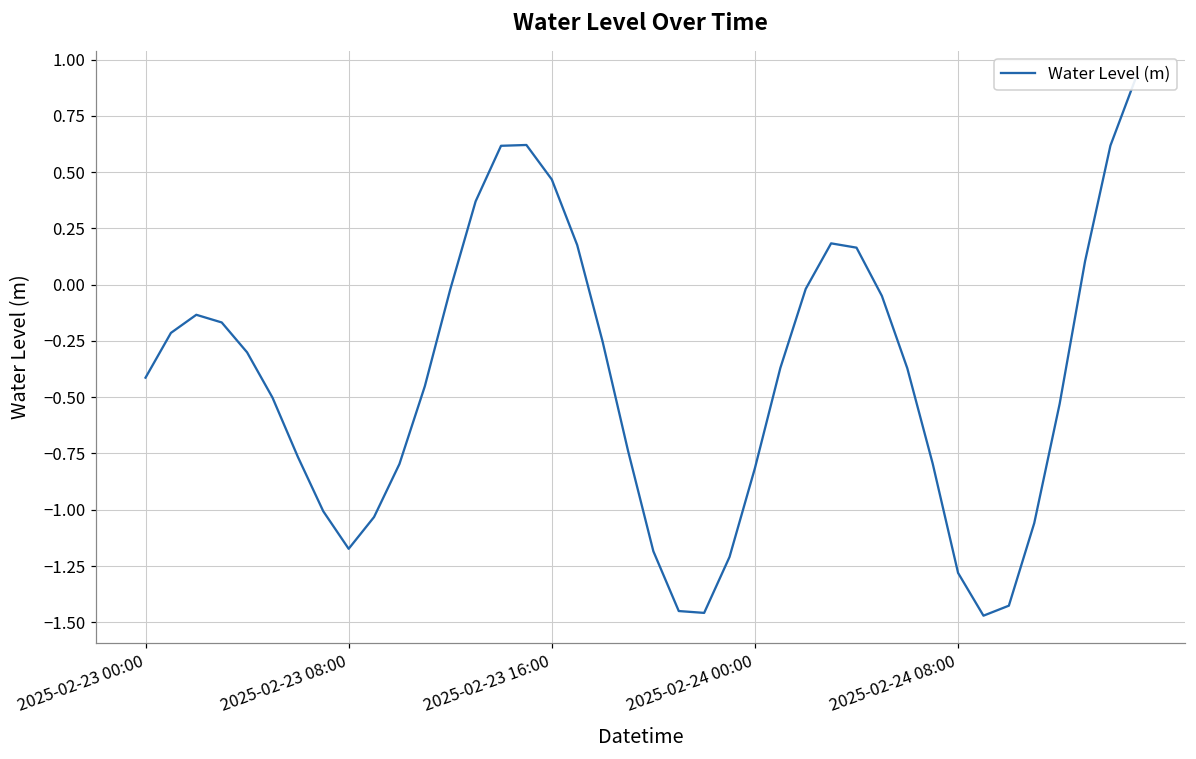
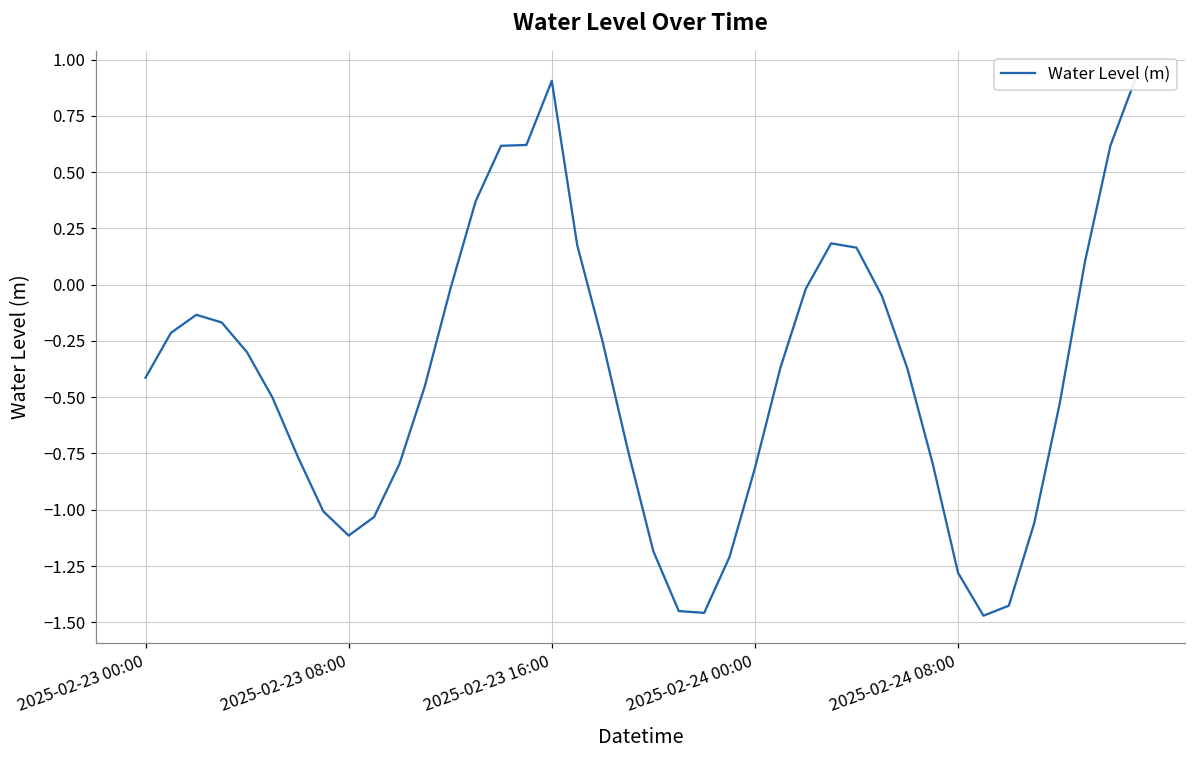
  {
    "2025-02-23 00:00": -0.41,
-   "2025-02-23 08:00": -1.17,
-   "2025-02-23 16:00": 0.47,
+   "2025-02-23 08:00": -1.11,
+   "2025-02-23 16:00": 0.91,
    "2025-02-24 00:00": -0.81,
    "2025-02-24 08:00": -1.28
  }
